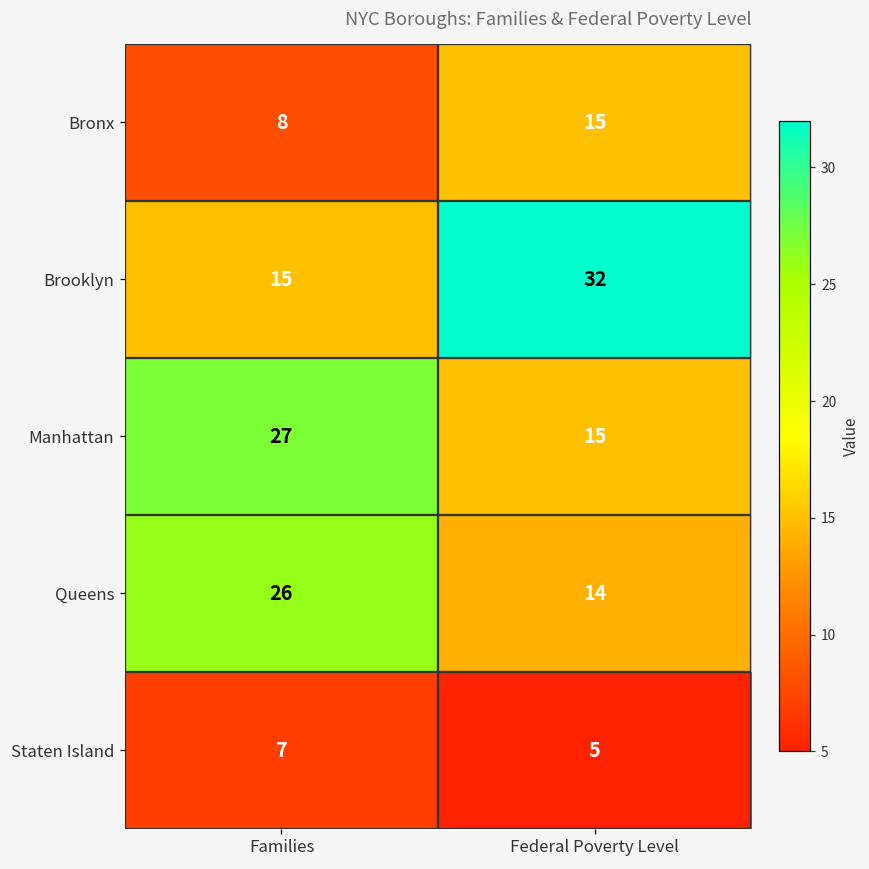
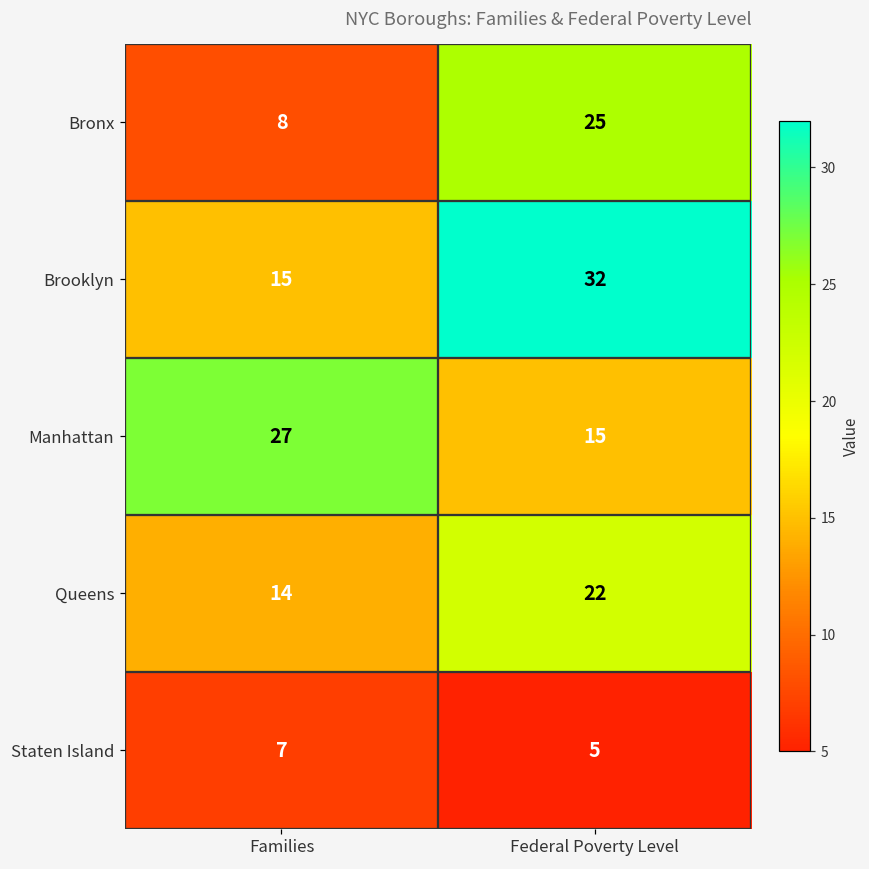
  {
    "Bronx": {
      "Families": 8,
-     "Federal Poverty Level": 15
+     "Federal Poverty Level": 25
    },
    "Brooklyn": {
      "Families": 15,
      "Federal Poverty Level": 32
    },
    "Manhattan": {
      "Families": 27,
      "Federal Poverty Level": 15
    },
    "Queens": {
-     "Families": 26,
-     "Federal Poverty Level": 14
+     "Families": 14,
+     "Federal Poverty Level": 22
    },
    "Staten Island": {
      "Families": 7,
      "Federal Poverty Level": 5
    }
  }
